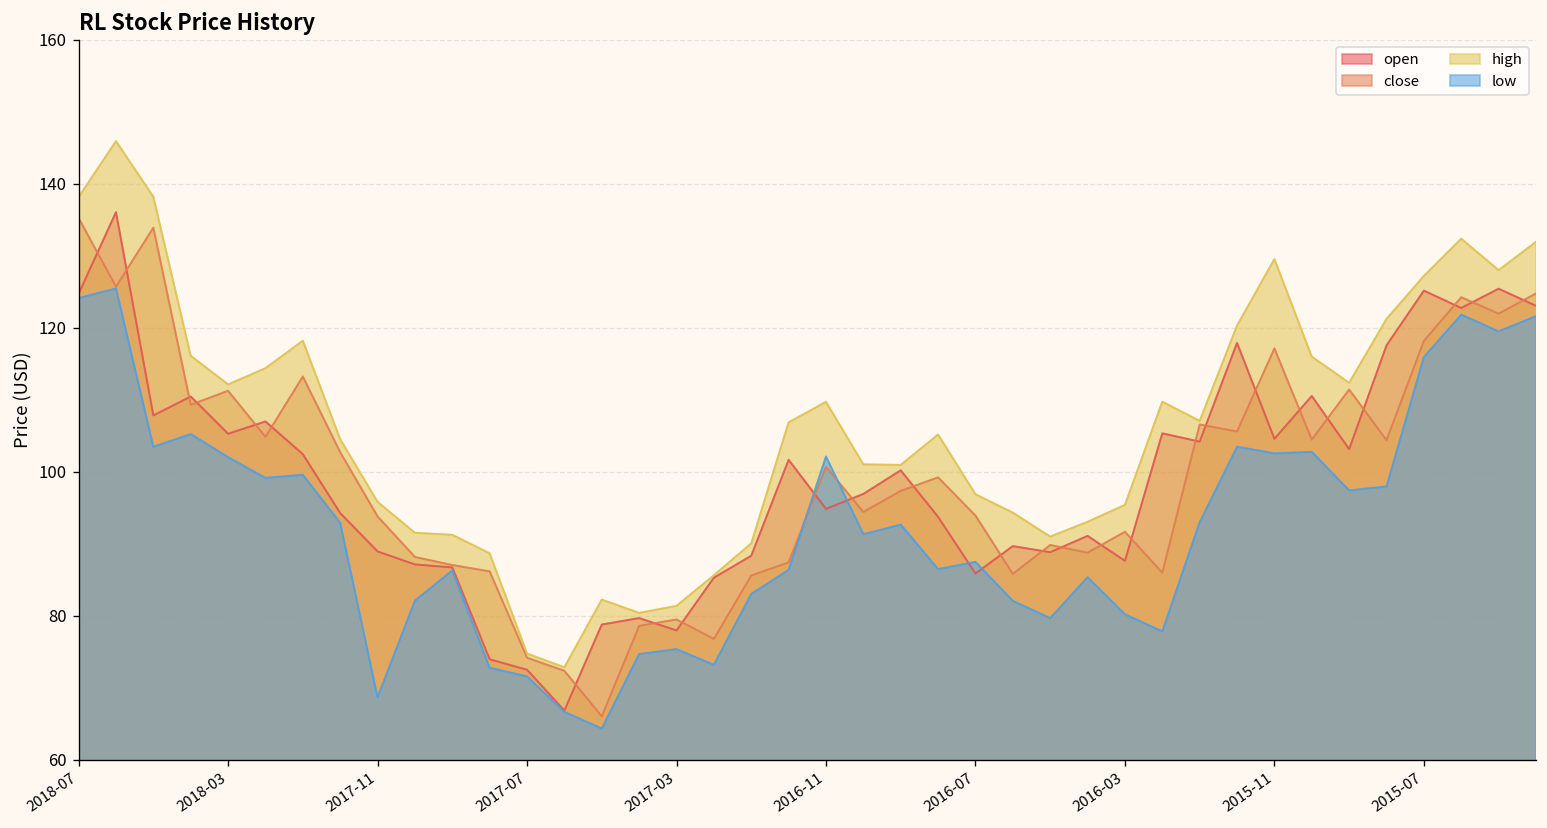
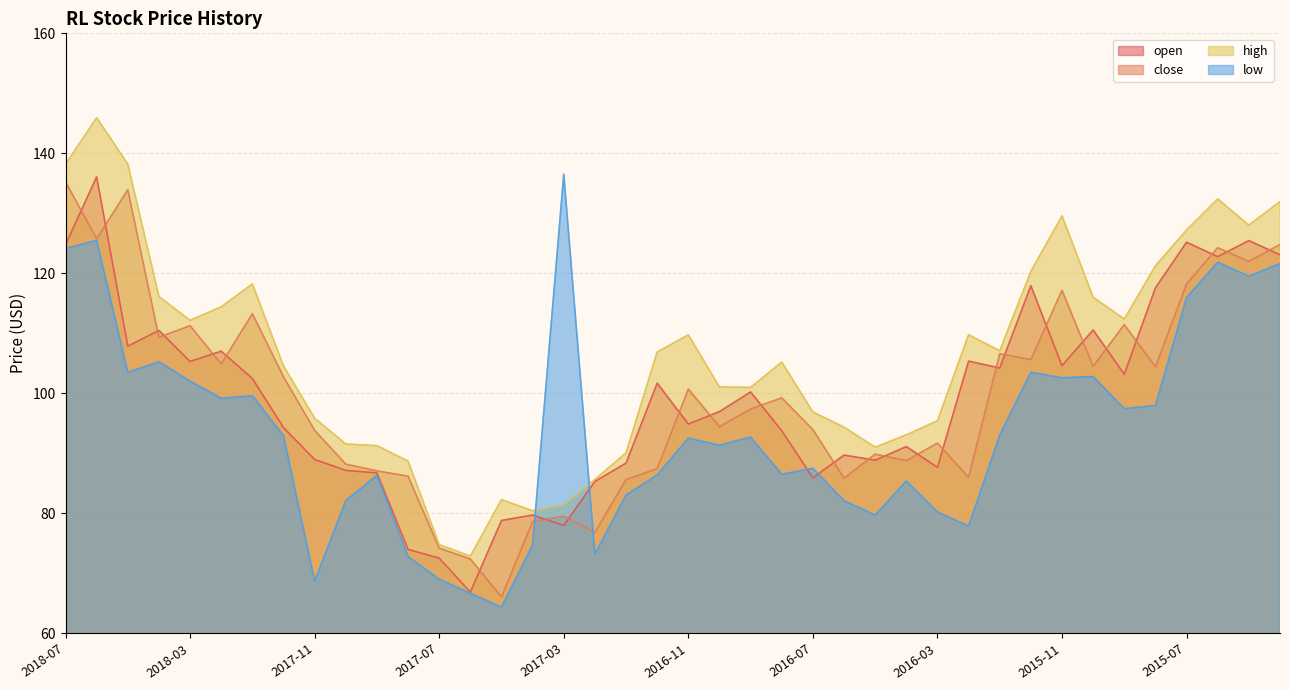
  {
    "low": {
      "2018-07": 124,
      "2018-03": 102,
      "2017-11": 69,
-     "2017-07": 72,
-     "2017-03": 75,
-     "2016-11": 102,
+     "2017-07": 69,
+     "2017-03": 137,
+     "2016-11": 92,
      "2016-07": 87,
      "2016-03": 80,
      "2015-11": 103,
      "2015-07": 116
    }
  }
